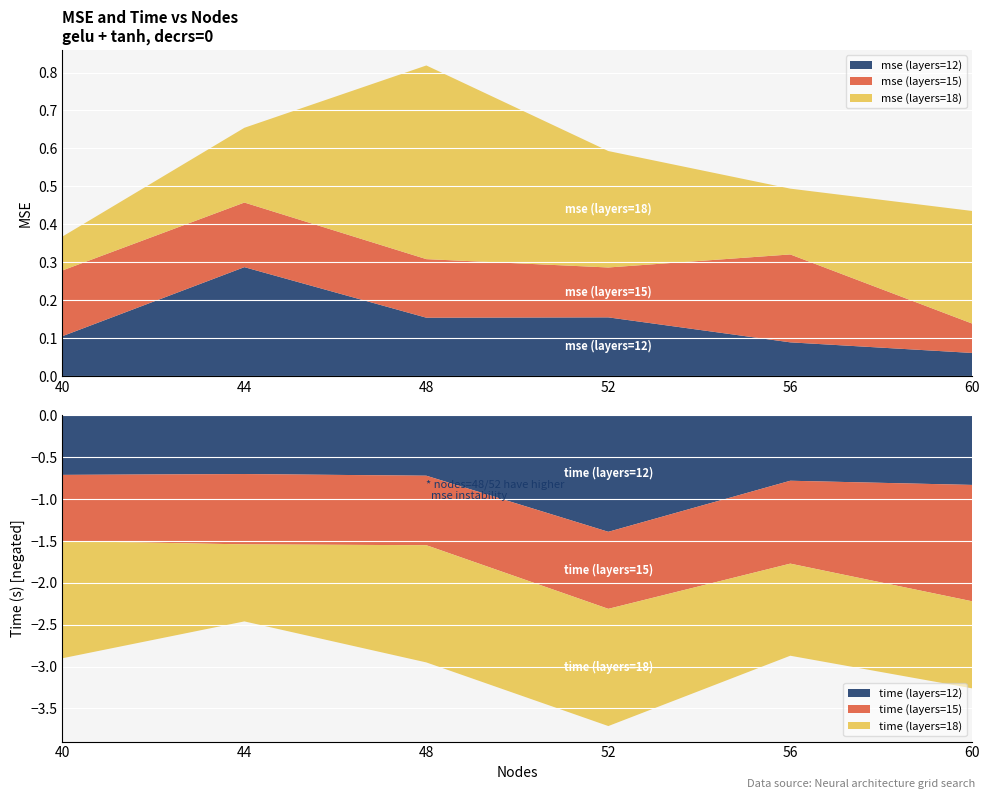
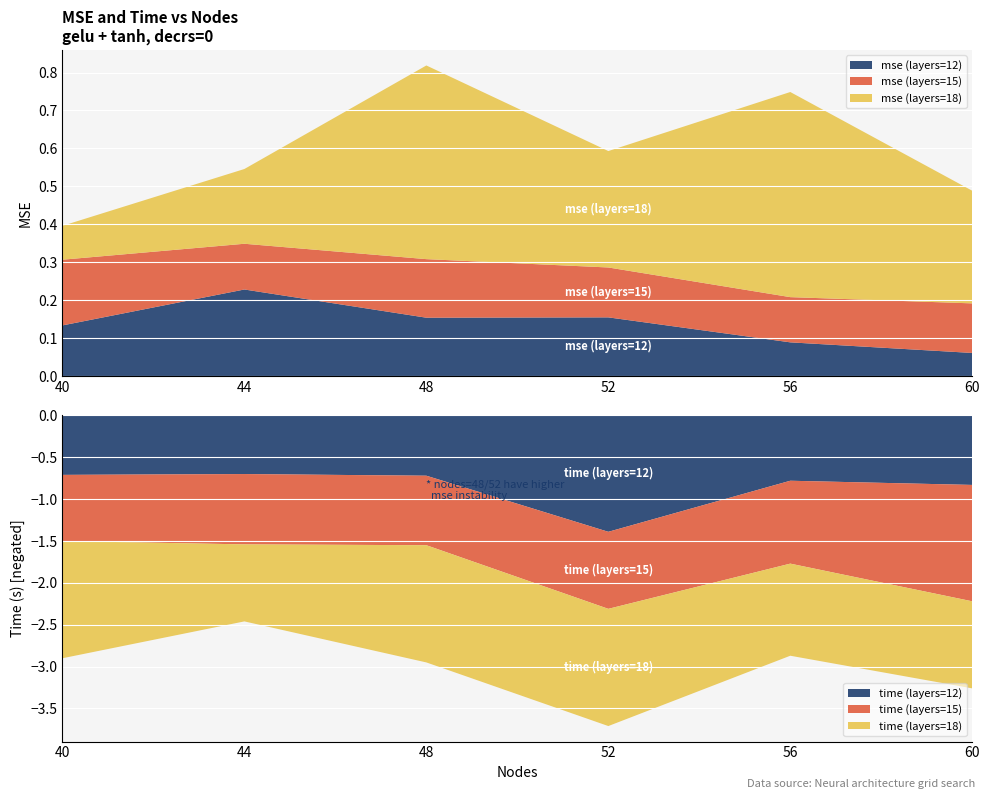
  {
    "MSE and Time vs Nodes gelu + tanh, decrs=0": {
      "mse (layers=12)": {
-       "40": 0.11,
-       "44": 0.29,
+       "40": 0.13,
+       "44": 0.23,
        "48": 0.15,
        "56": 0.09,
        "60": 0.06
      },
      "mse (layers=15)": {
        "40": 0.17,
-       "44": 0.17,
+       "44": 0.12,
        "48": 0.15,
-       "56": 0.23,
-       "60": 0.08
+       "56": 0.12,
+       "60": 0.13
      },
      "mse (layers=18)": {
        "40": 0.09,
        "44": 0.20,
        "48": 0.51,
        "52": 0.31,
-       "56": 0.17,
+       "56": 0.54,
        "60": 0.30
      }
    }
  }
